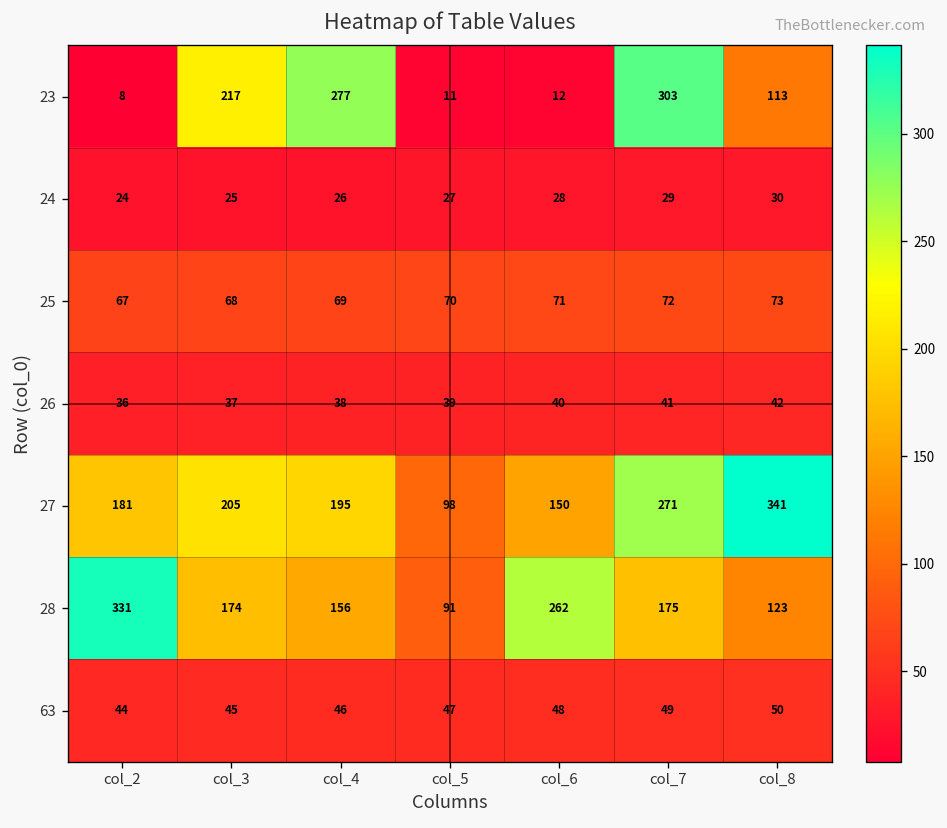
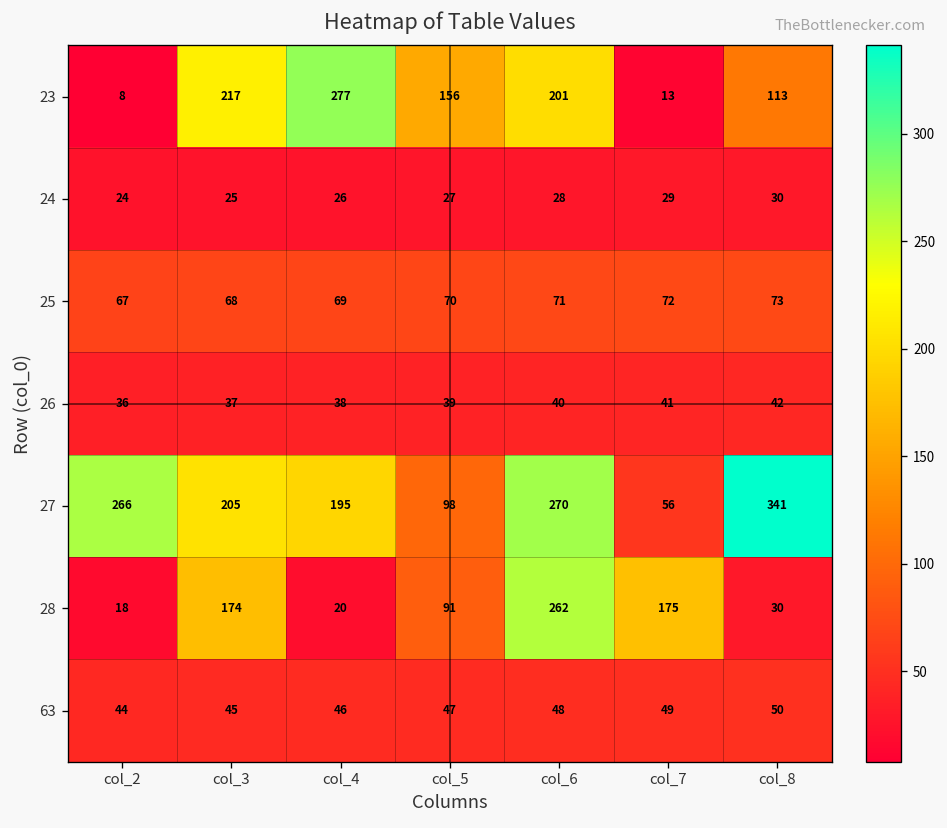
  {
    "23": {
      "col_2": 8,
      "col_3": 217,
      "col_4": 277,
-     "col_5": 11,
-     "col_6": 12,
-     "col_7": 303,
+     "col_5": 156,
+     "col_6": 201,
+     "col_7": 13,
      "col_8": 113
    },
    "24": {
      "col_2": 24,
      "col_3": 25,
      "col_4": 26,
      "col_5": 27,
      "col_6": 28,
      "col_7": 29,
      "col_8": 30
    },
    "25": {
      "col_2": 67,
      "col_3": 68,
      "col_4": 69,
      "col_5": 70,
      "col_6": 71,
      "col_7": 72,
      "col_8": 73
    },
    "26": {
      "col_2": 36,
      "col_3": 37,
      "col_4": 38,
      "col_5": 39,
      "col_6": 40,
      "col_7": 41,
      "col_8": 42
    },
    "27": {
-     "col_2": 181,
+     "col_2": 266,
      "col_3": 205,
      "col_4": 195,
      "col_5": 98,
-     "col_6": 150,
-     "col_7": 271,
+     "col_6": 270,
+     "col_7": 56,
      "col_8": 341
    },
    "28": {
-     "col_2": 331,
+     "col_2": 18,
      "col_3": 174,
-     "col_4": 156,
+     "col_4": 20,
      "col_5": 91,
      "col_6": 262,
      "col_7": 175,
-     "col_8": 123
+     "col_8": 30
    },
    "63": {
      "col_2": 44,
      "col_3": 45,
      "col_4": 46,
      "col_5": 47,
      "col_6": 48,
      "col_7": 49,
      "col_8": 50
    }
  }
